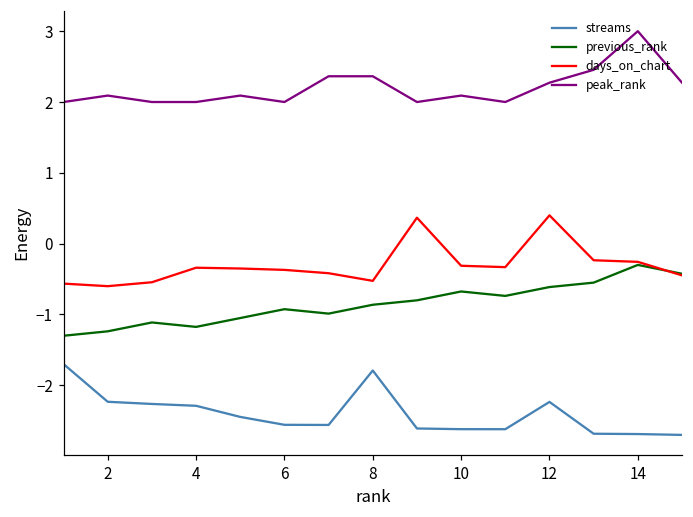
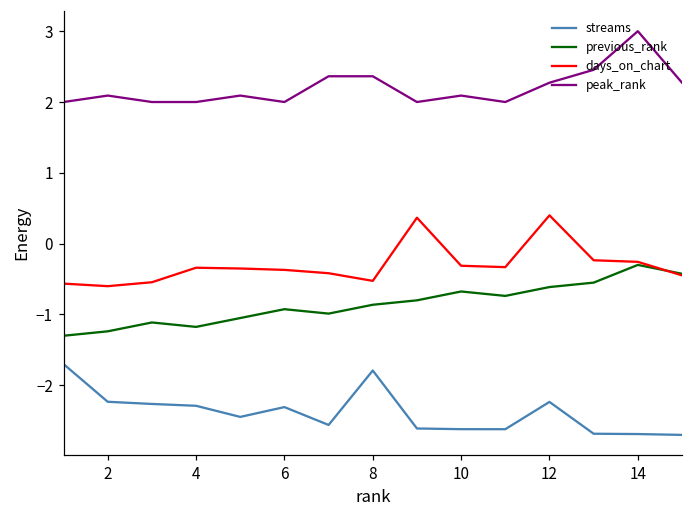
  {
    "streams": {
      "2": -2.2,
      "4": -2.3,
-     "6": -2.6,
+     "6": -2.3,
      "8": -1.8,
      "10": -2.6,
      "12": -2.2,
      "14": -2.7
    },
    "previous_rank": {
      "2": -1.2,
      "4": -1.2,
      "6": -0.9,
      "8": -0.9,
      "10": -0.7,
      "12": -0.6,
      "14": -0.3
    },
    "days_on_chart": {
      "2": -0.6,
      "4": -0.3,
      "6": -0.4,
      "8": -0.5,
      "10": -0.3,
      "12": 0.4,
      "14": -0.3
    },
    "peak_rank": {
      "2": 2.1,
      "4": 2.0,
      "6": 2.0,
      "8": 2.4,
      "10": 2.1,
      "12": 2.3,
      "14": 3.0
    }
  }
